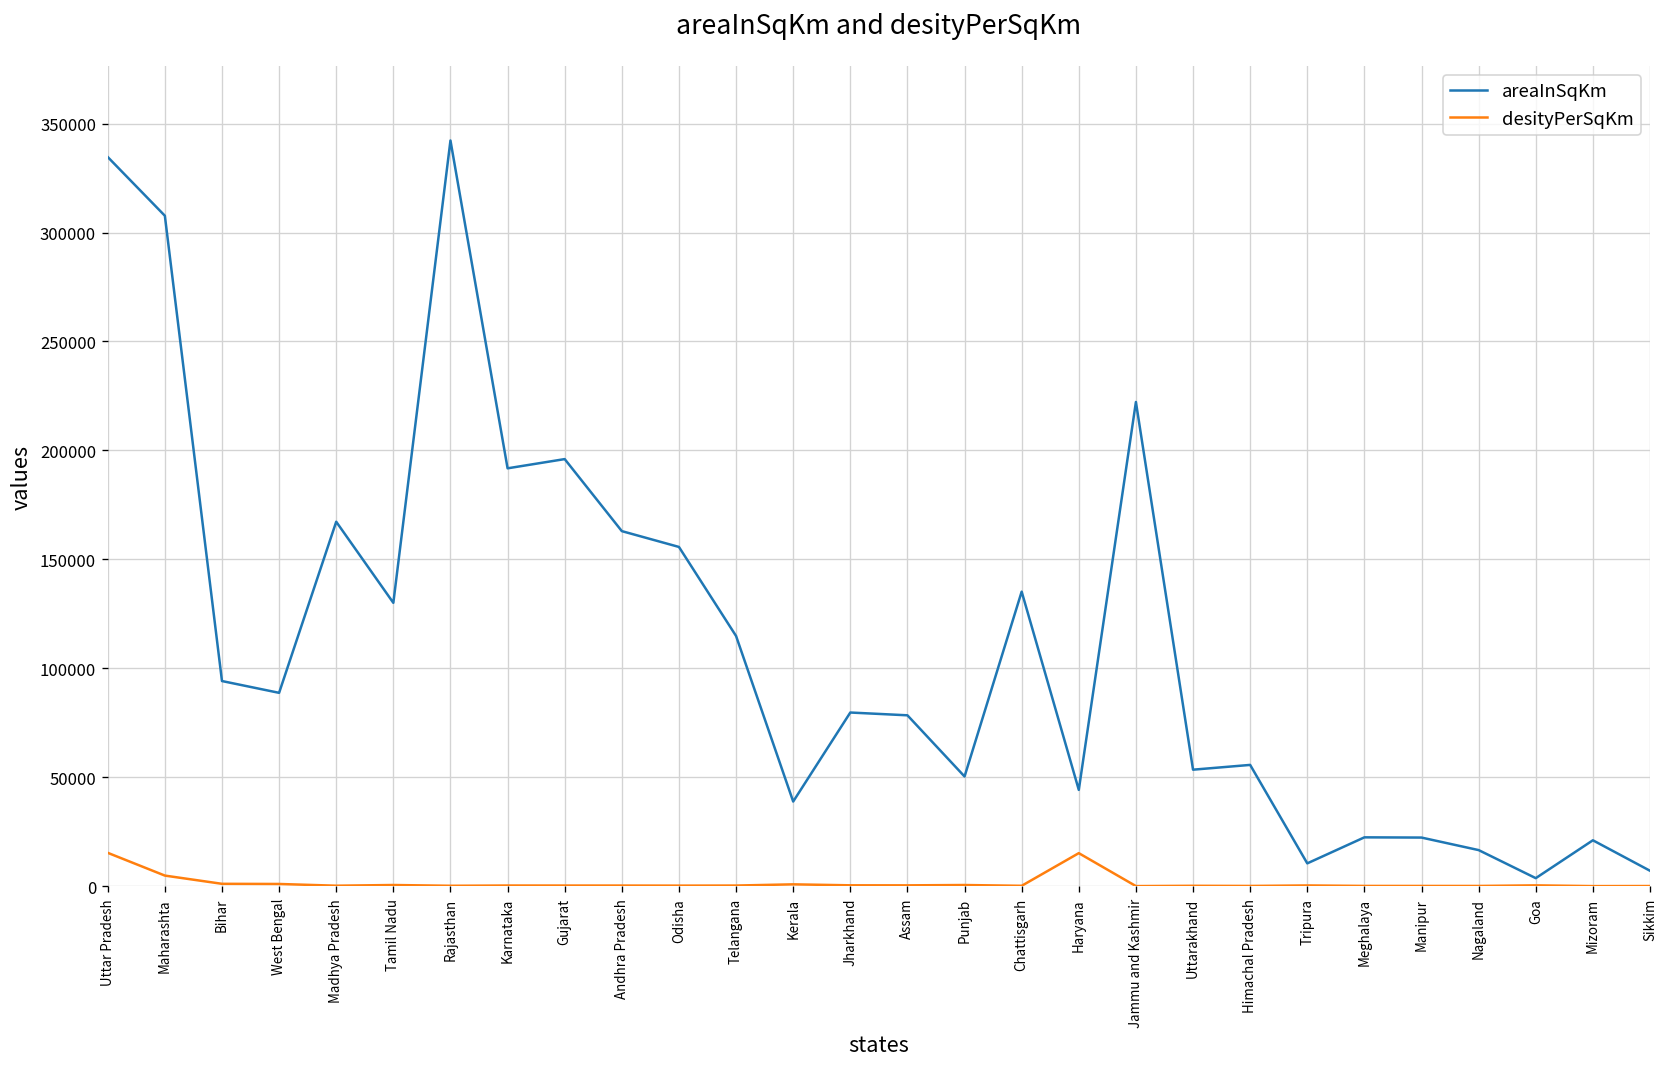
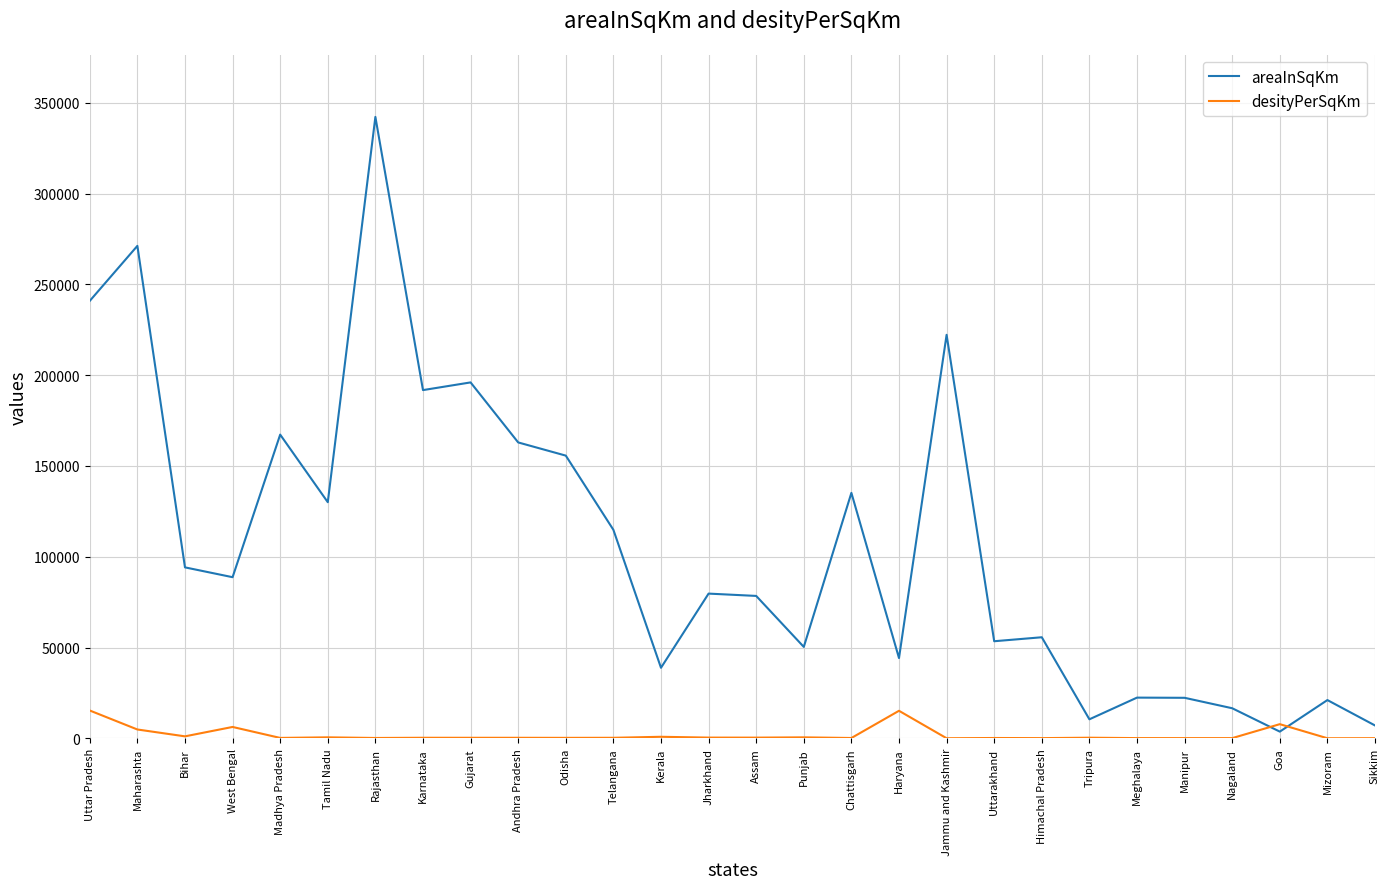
  {
    "areaInSqKm": {
-     "Uttar Pradesh": 335000,
-     "Maharashta": 308000,
+     "Uttar Pradesh": 241000,
+     "Maharashta": 271000,
      "Bihar": 94000,
      "West Bengal": 89000,
      "Madhya Pradesh": 167000,
      "Tamil Nadu": 130000,
      "Rajasthan": 342000,
      "Karnataka": 192000,
      "Gujarat": 196000,
      "Andhra Pradesh": 163000,
      "Odisha": 156000,
      "Telangana": 115000,
      "Kerala": 39000,
      "Jharkhand": 80000,
      "Assam": 78000,
      "Punjab": 50000,
      "Chattisgarh": 135000,
      "Haryana": 44000,
      "Jammu and Kashmir": 222000,
      "Uttarakhand": 53000,
      "Himachal Pradesh": 56000,
      "Tripura": 10000,
      "Meghalaya": 22000,
      "Manipur": 22000,
      "Nagaland": 17000,
      "Goa": 4000,
      "Mizoram": 21000,
      "Sikkim": 7000
    },
    "desityPerSqKm": {
      "Uttar Pradesh": 15000,
      "Maharashta": 5000,
      "Bihar": 1000,
-     "West Bengal": 1000,
+     "West Bengal": 6000,
      "Madhya Pradesh": 0,
      "Tamil Nadu": 1000,
      "Rajasthan": 0,
      "Karnataka": 0,
      "Gujarat": 0,
      "Andhra Pradesh": 0,
      "Odisha": 0,
      "Telangana": 0,
      "Kerala": 1000,
      "Jharkhand": 0,
      "Assam": 0,
      "Punjab": 1000,
      "Chattisgarh": 0,
      "Haryana": 15000,
      "Jammu and Kashmir": 0,
      "Uttarakhand": 0,
      "Himachal Pradesh": 0,
      "Tripura": 0,
      "Meghalaya": 0,
      "Manipur": 0,
      "Nagaland": 0,
-     "Goa": 0,
+     "Goa": 8000,
      "Mizoram": 0,
      "Sikkim": 0
    }
  }
